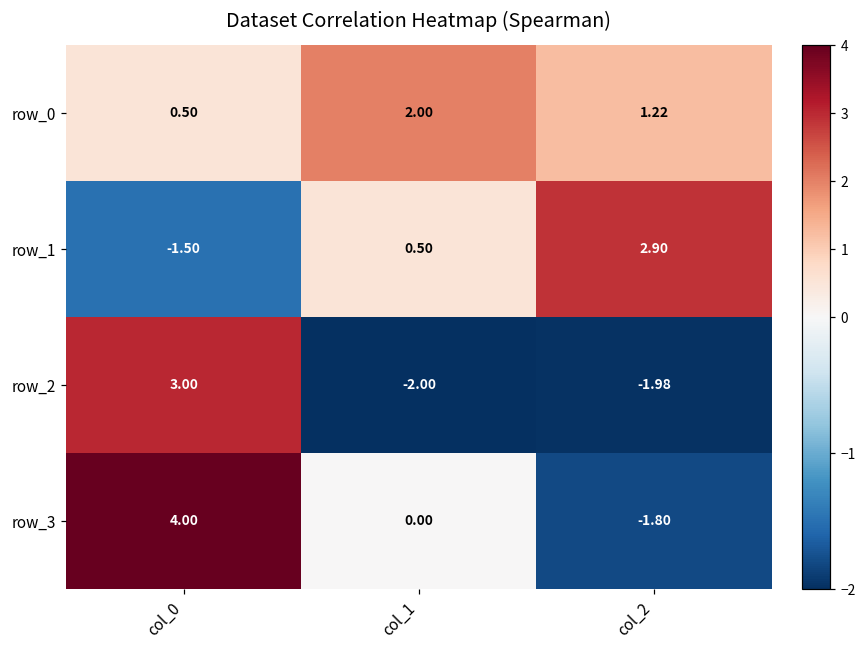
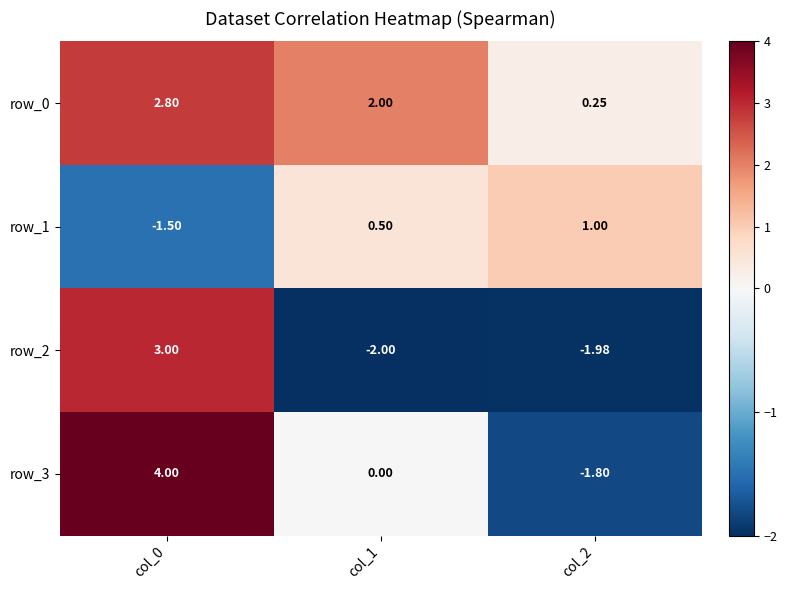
  {
    "row_0": {
-     "col_0": 0.50,
+     "col_0": 2.80,
      "col_1": 2.00,
-     "col_2": 1.22
+     "col_2": 0.25
    },
    "row_1": {
      "col_0": -1.50,
      "col_1": 0.50,
-     "col_2": 2.90
+     "col_2": 1.00
    },
    "row_2": {
      "col_0": 3.00,
      "col_1": -2.00,
      "col_2": -1.98
    },
    "row_3": {
      "col_0": 4.00,
      "col_1": 0.00,
      "col_2": -1.80
    }
  }
